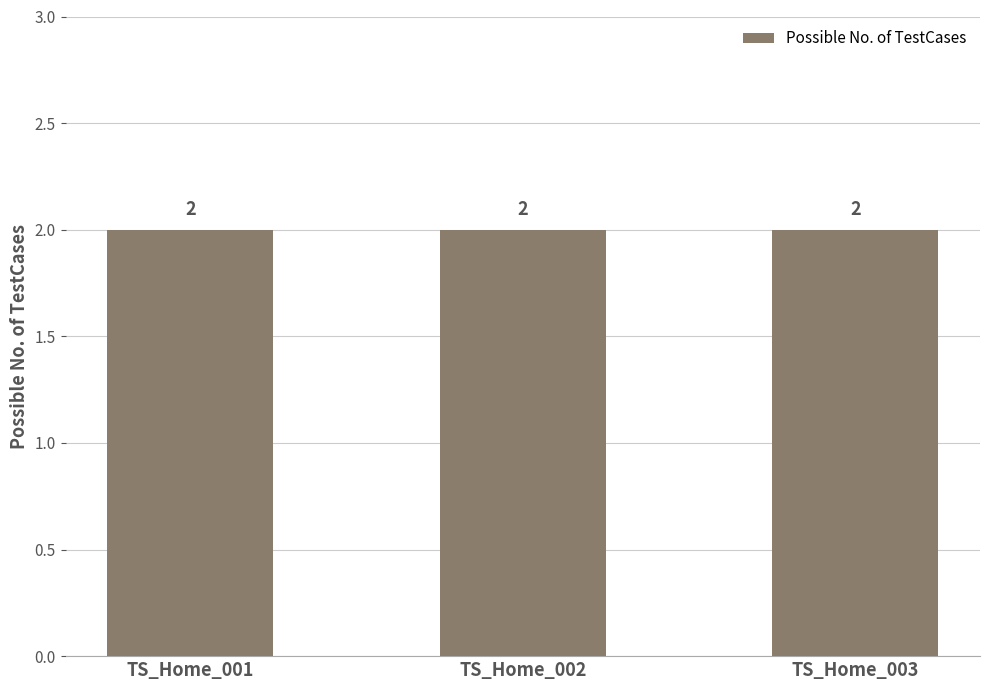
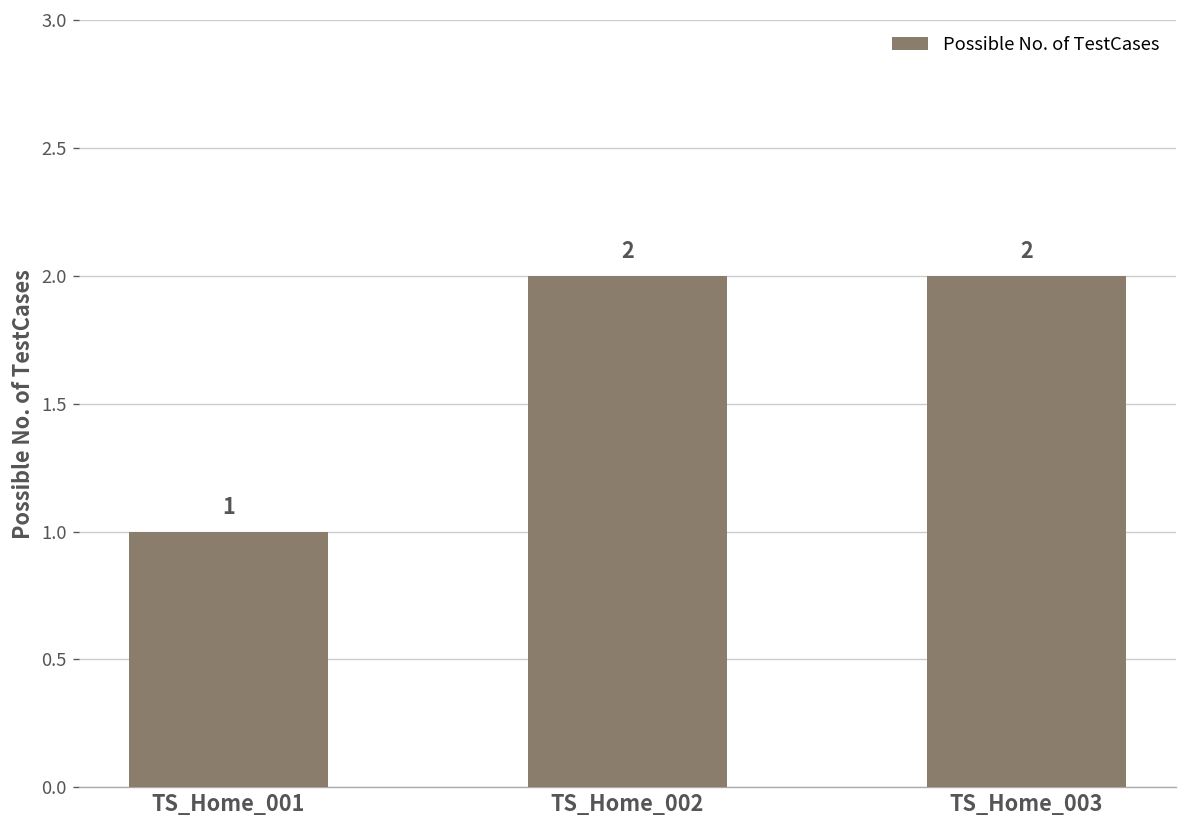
  {
-   "TS_Home_001": 2,
+   "TS_Home_001": 1,
    "TS_Home_002": 2,
    "TS_Home_003": 2
  }
